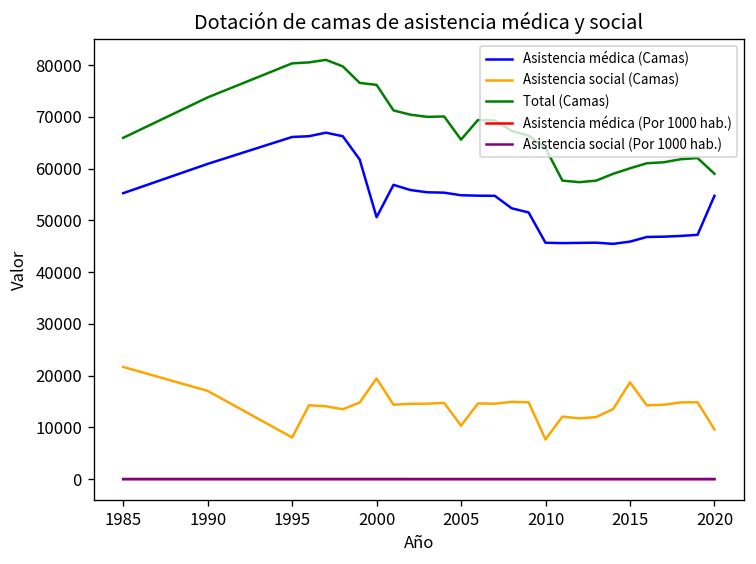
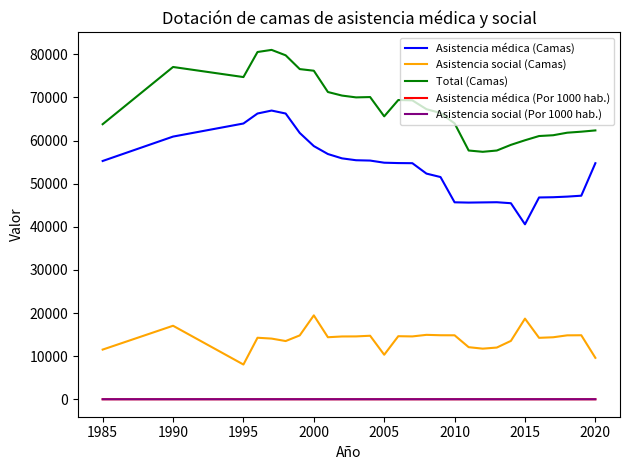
  {
    "Asistencia médica (Camas)": {
      "1985": 55000,
      "1990": 61000,
-     "1995": 66000,
-     "2000": 51000,
+     "1995": 64000,
+     "2000": 59000,
      "2005": 55000,
      "2010": 46000,
-     "2015": 46000,
+     "2015": 41000,
      "2020": 55000
    },
    "Asistencia social (Camas)": {
-     "1985": 22000,
+     "1985": 12000,
      "1990": 17000,
      "1995": 8000,
      "2000": 19000,
      "2005": 10000,
-     "2010": 8000,
+     "2010": 15000,
      "2015": 19000,
      "2020": 10000
    },
    "Total (Camas)": {
-     "1985": 66000,
-     "1990": 74000,
-     "1995": 80000,
+     "1985": 64000,
+     "1990": 77000,
+     "1995": 75000,
      "2000": 76000,
      "2005": 66000,
      "2015": 60000,
-     "2020": 59000
+     "2020": 62000
    },
    "Asistencia social (Por 1000 hab.)": {
      "1985": 0,
      "1990": 0,
      "1995": 0,
      "2000": 0,
      "2005": 0,
      "2010": 0,
      "2015": 0,
      "2020": 0
    }
  }
